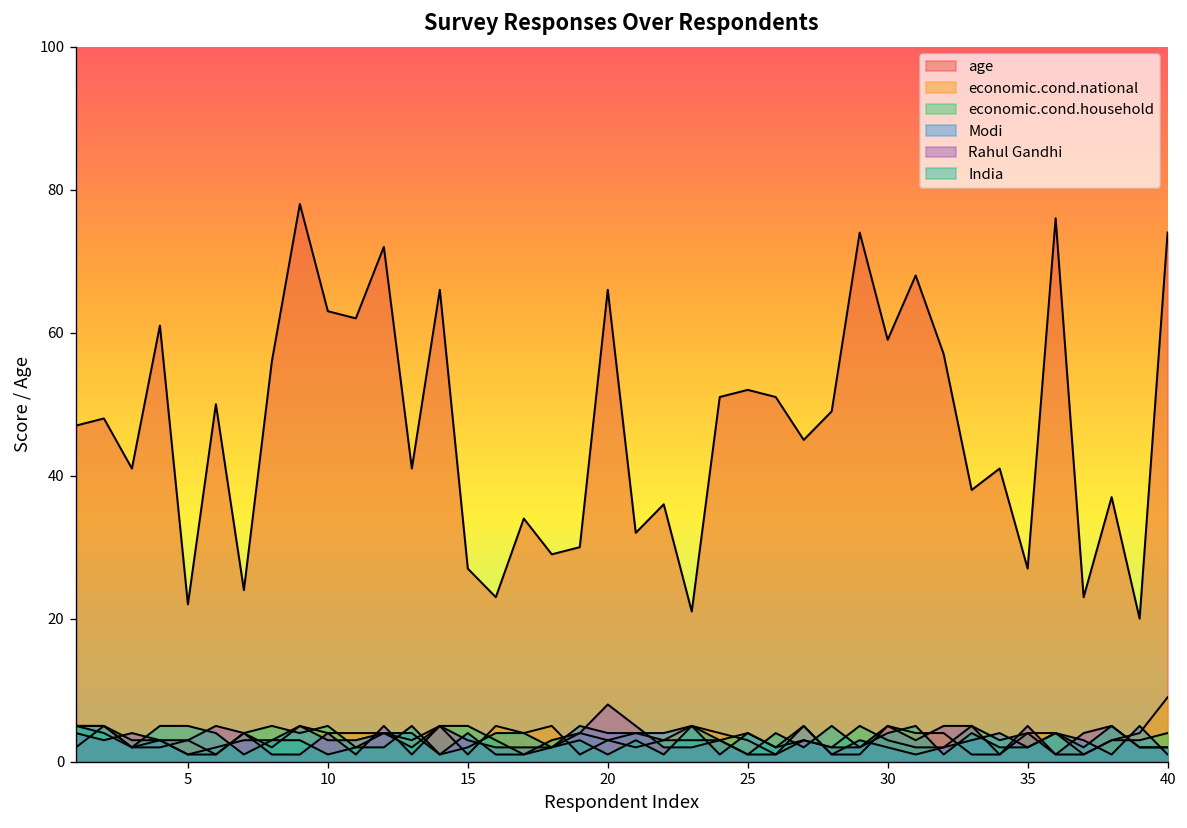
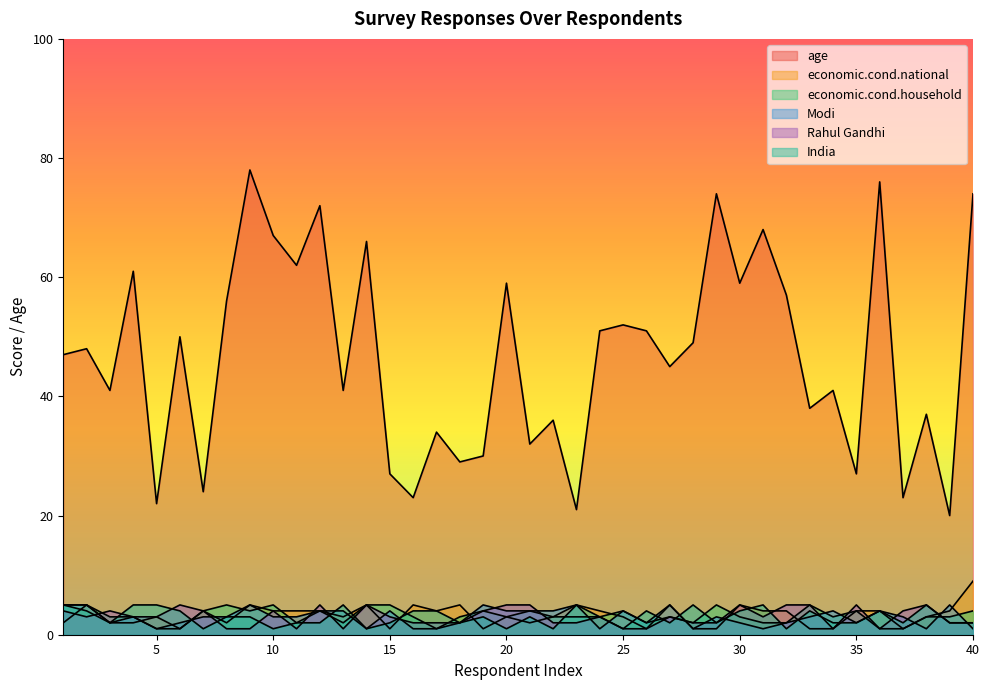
  {
    "age": {
      "5": 22,
-     "10": 63,
+     "10": 67,
      "15": 27,
-     "20": 66,
+     "20": 59,
      "25": 52,
      "30": 59,
      "35": 27,
      "40": 74
    },
    "economic.cond.national": {
      "15": 1,
      "25": 3,
      "40": 9
    },
    "Rahul Gandhi": {
      "15": 3,
-     "20": 8,
+     "20": 5,
      "35": 5
    }
  }
